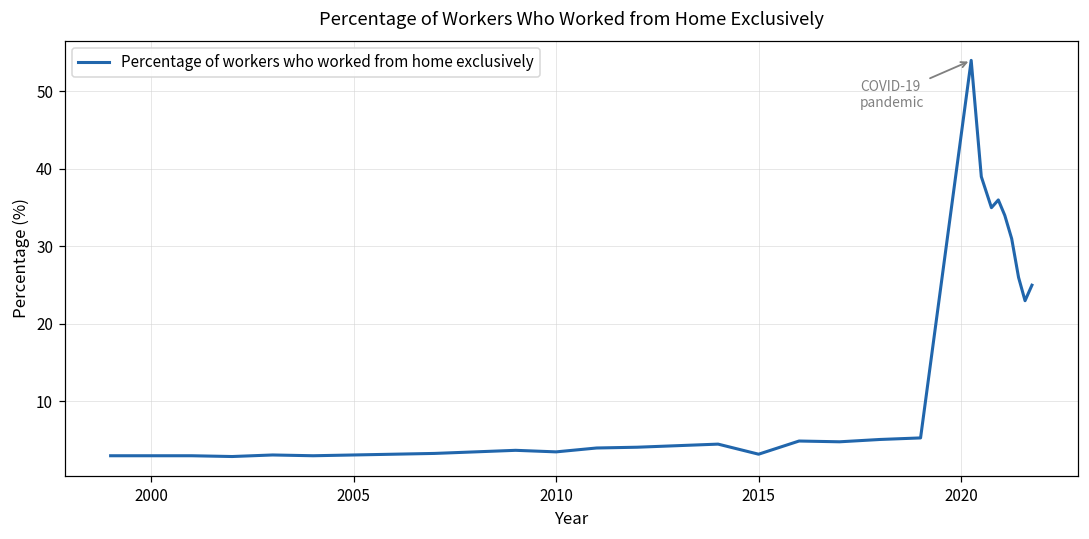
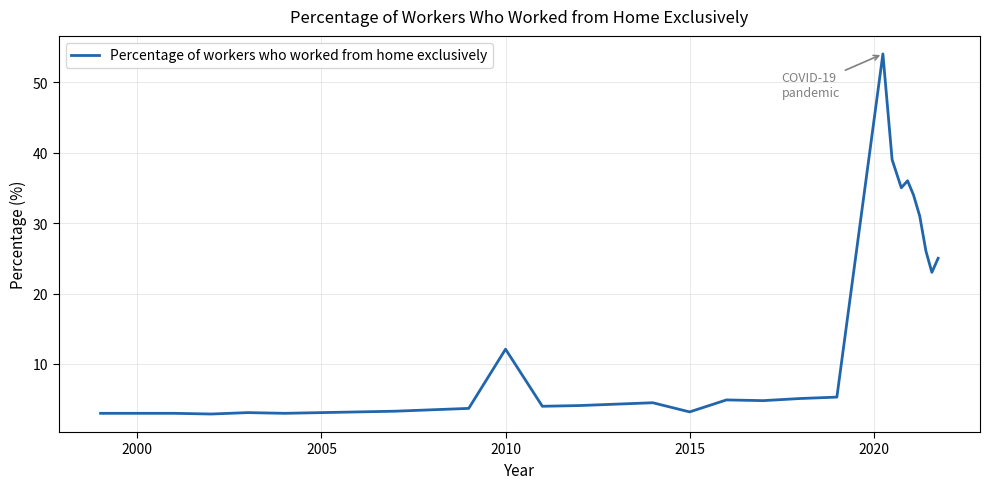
  {
    "2000": 3,
    "2005": 3,
-   "2010": 4,
+   "2010": 12,
    "2015": 3
  }
